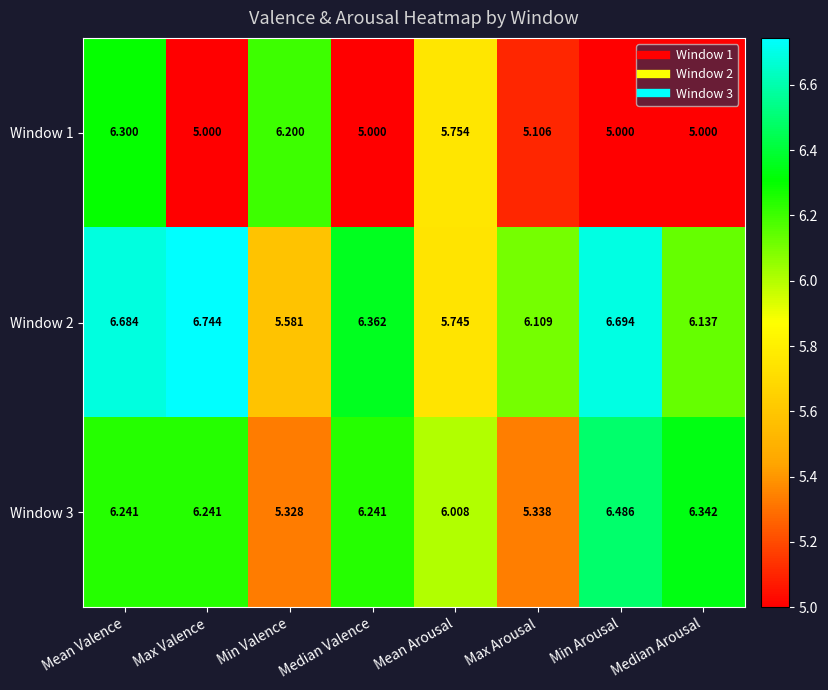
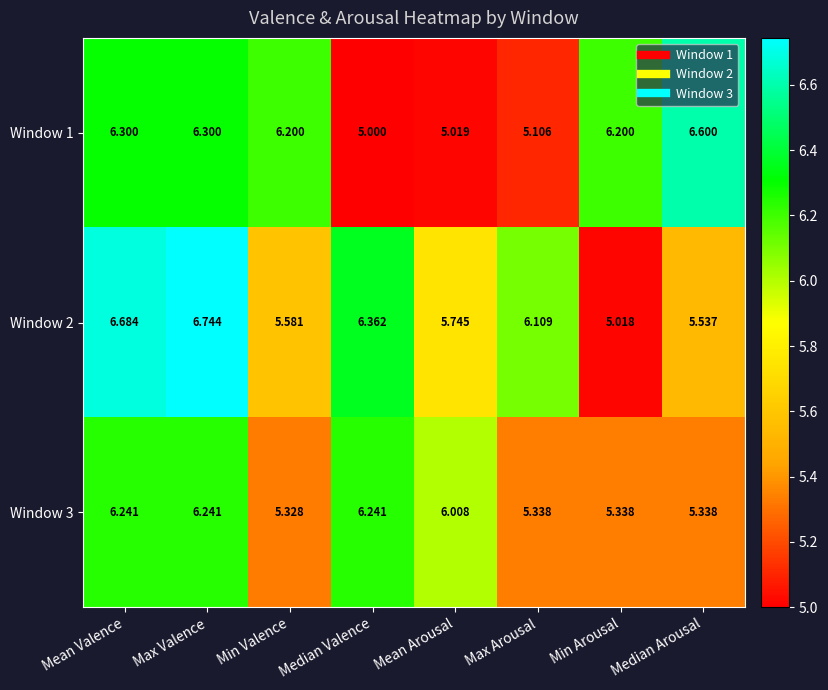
  {
    "Window 1": {
      "Mean Valence": 6.300,
-     "Max Valence": 5.000,
+     "Max Valence": 6.300,
      "Min Valence": 6.200,
      "Median Valence": 5.000,
-     "Mean Arousal": 5.754,
+     "Mean Arousal": 5.019,
      "Max Arousal": 5.106,
-     "Min Arousal": 5.000,
-     "Median Arousal": 5.000
+     "Min Arousal": 6.200,
+     "Median Arousal": 6.600
    },
    "Window 2": {
      "Mean Valence": 6.684,
      "Max Valence": 6.744,
      "Min Valence": 5.581,
      "Median Valence": 6.362,
      "Mean Arousal": 5.745,
      "Max Arousal": 6.109,
-     "Min Arousal": 6.694,
-     "Median Arousal": 6.137
+     "Min Arousal": 5.018,
+     "Median Arousal": 5.537
    },
    "Window 3": {
      "Mean Valence": 6.241,
      "Max Valence": 6.241,
      "Min Valence": 5.328,
      "Median Valence": 6.241,
      "Mean Arousal": 6.008,
      "Max Arousal": 5.338,
-     "Min Arousal": 6.486,
-     "Median Arousal": 6.342
+     "Min Arousal": 5.338,
+     "Median Arousal": 5.338
    }
  }
